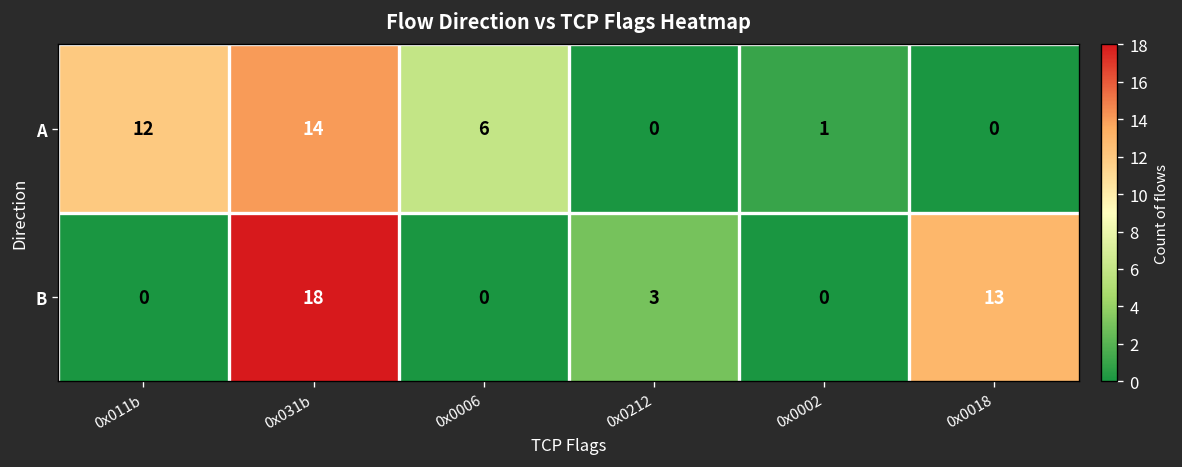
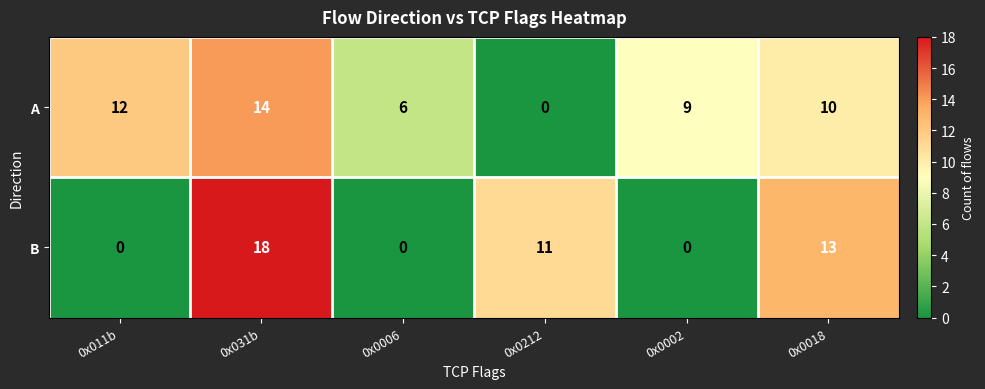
  {
    "A": {
      "0x011b": 12,
      "0x031b": 14,
      "0x0006": 6,
      "0x0212": 0,
-     "0x0002": 1,
-     "0x0018": 0
+     "0x0002": 9,
+     "0x0018": 10
    },
    "B": {
      "0x011b": 0,
      "0x031b": 18,
      "0x0006": 0,
-     "0x0212": 3,
+     "0x0212": 11,
      "0x0002": 0,
      "0x0018": 13
    }
  }
